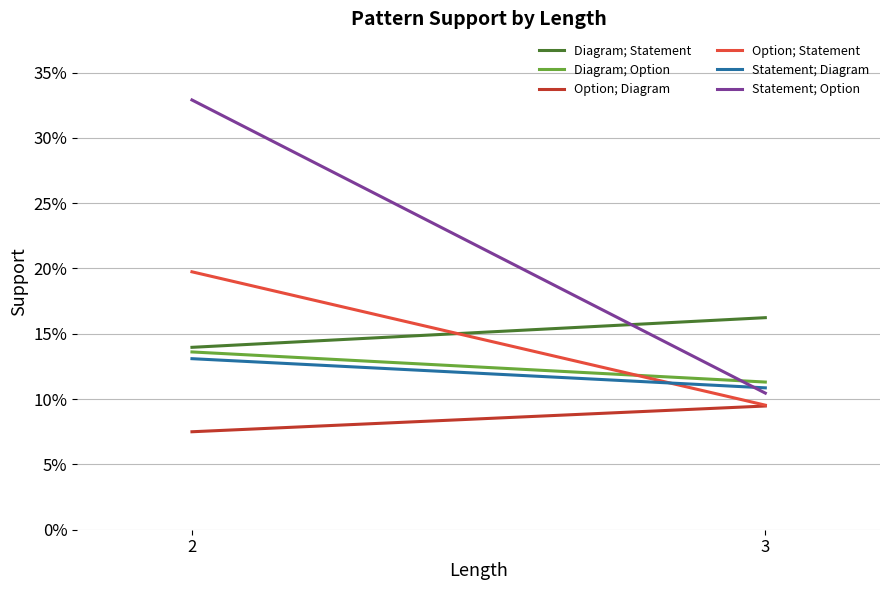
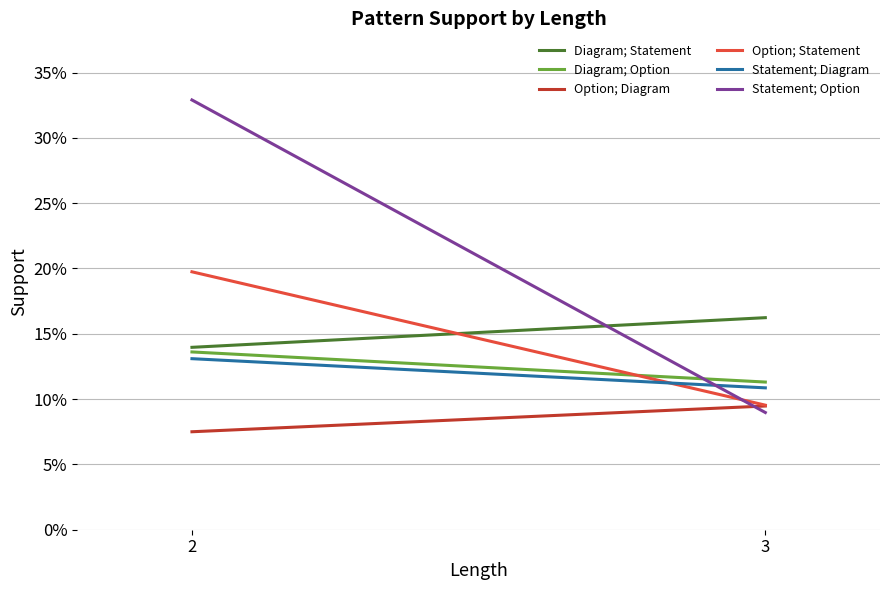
  {
    "Statement; Diagram": {
      "2": "13.1%",
      "3": "10.9%"
    },
    "Statement; Option": {
      "2": "32.9%",
-     "3": "10.5%"
+     "3": "9.0%"
    }
  }
